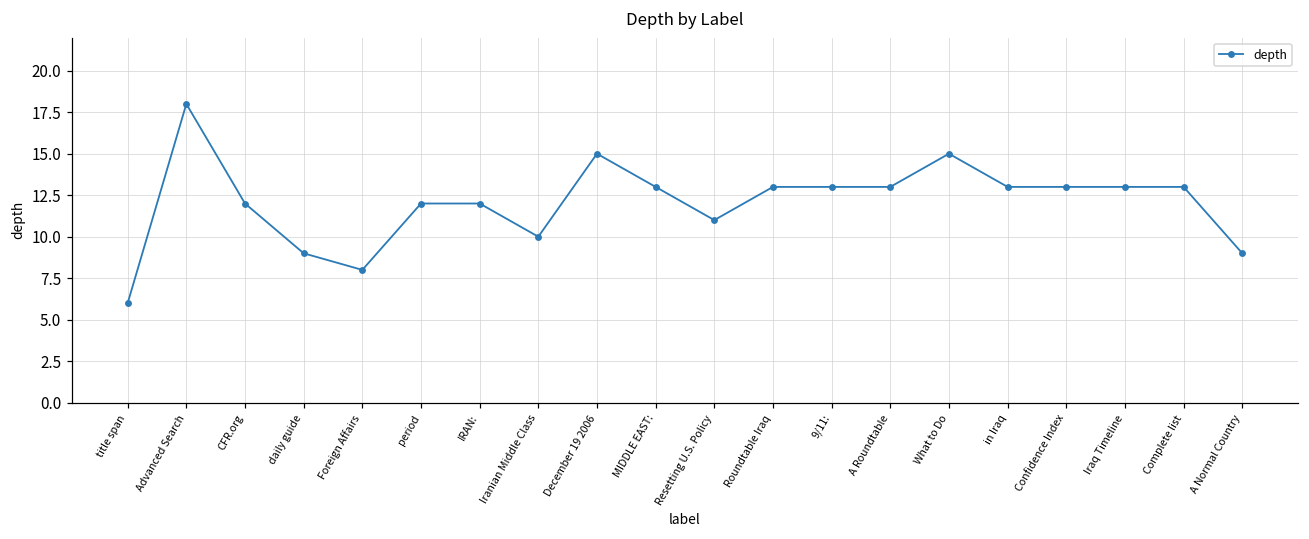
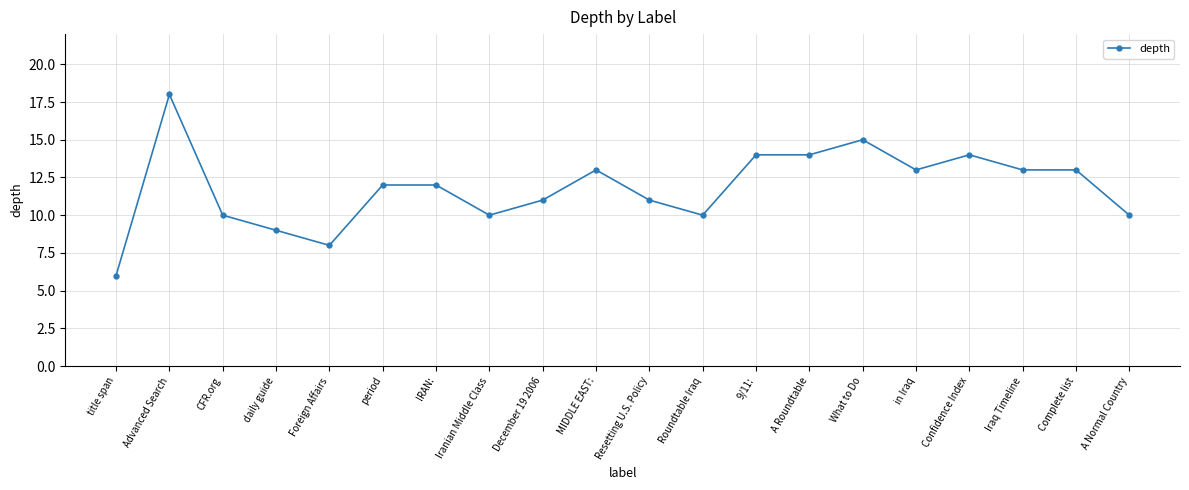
  {
    "title span": 6,
    "Advanced Search": 18,
-   "CFR.org": 12,
+   "CFR.org": 10,
    "daily guide": 9,
    "Foreign Affairs": 8,
    "period": 12,
    "IRAN:": 12,
    "Iranian Middle Class": 10,
-   "December 19 2006": 15,
+   "December 19 2006": 11,
    "MIDDLE EAST:": 13,
    "Resetting U.S. Policy": 11,
-   "Roundtable Iraq": 13,
-   "9/11:": 13,
-   "A Roundtable": 13,
+   "Roundtable Iraq": 10,
+   "9/11:": 14,
+   "A Roundtable": 14,
    "What to Do": 15,
    "in Iraq": 13,
-   "Confidence Index": 13,
+   "Confidence Index": 14,
    "Iraq Timeline": 13,
    "Complete list": 13,
-   "A Normal Country": 9
+   "A Normal Country": 10
  }
